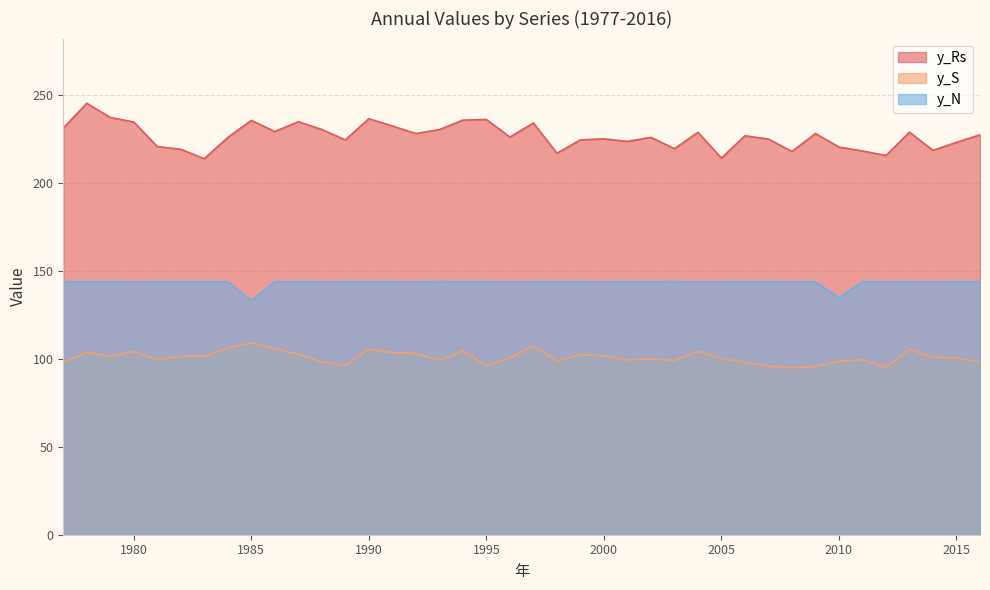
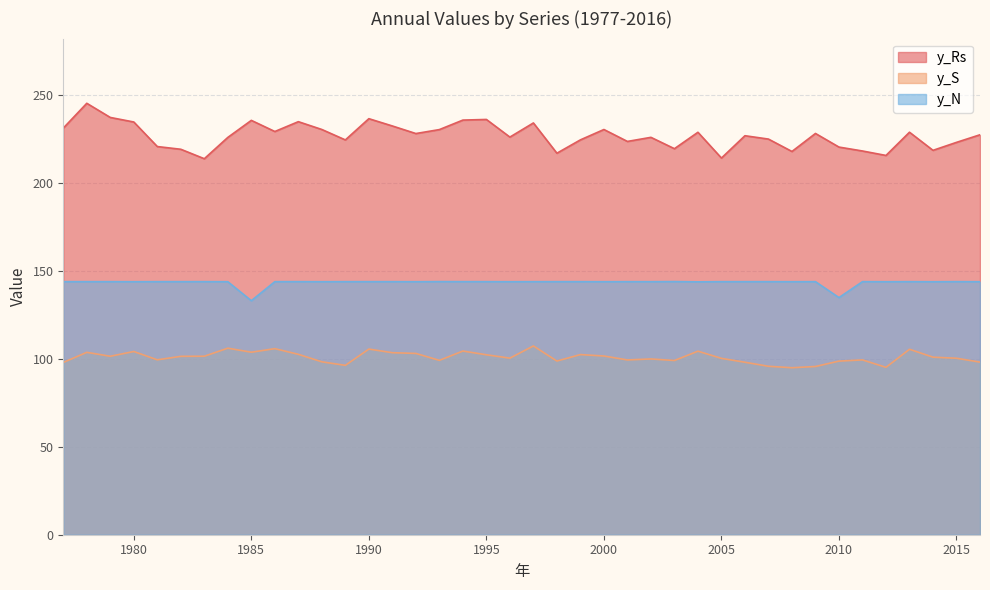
  {
    "y_Rs": {
      "1980": 235,
      "1985": 236,
      "1990": 237,
      "1995": 236,
-     "2000": 225,
+     "2000": 231,
      "2005": 214,
      "2010": 221,
      "2015": 223
    },
    "y_S": {
      "1980": 104,
-     "1985": 109,
+     "1985": 104,
      "1990": 106,
-     "1995": 96,
+     "1995": 102,
      "2000": 102,
      "2005": 100,
      "2010": 99,
      "2015": 100
    },
    "y_N": {
      "1980": 144,
      "1985": 133,
      "1990": 144,
      "1995": 144,
      "2000": 144,
      "2005": 144,
      "2010": 135,
      "2015": 144
    }
  }
